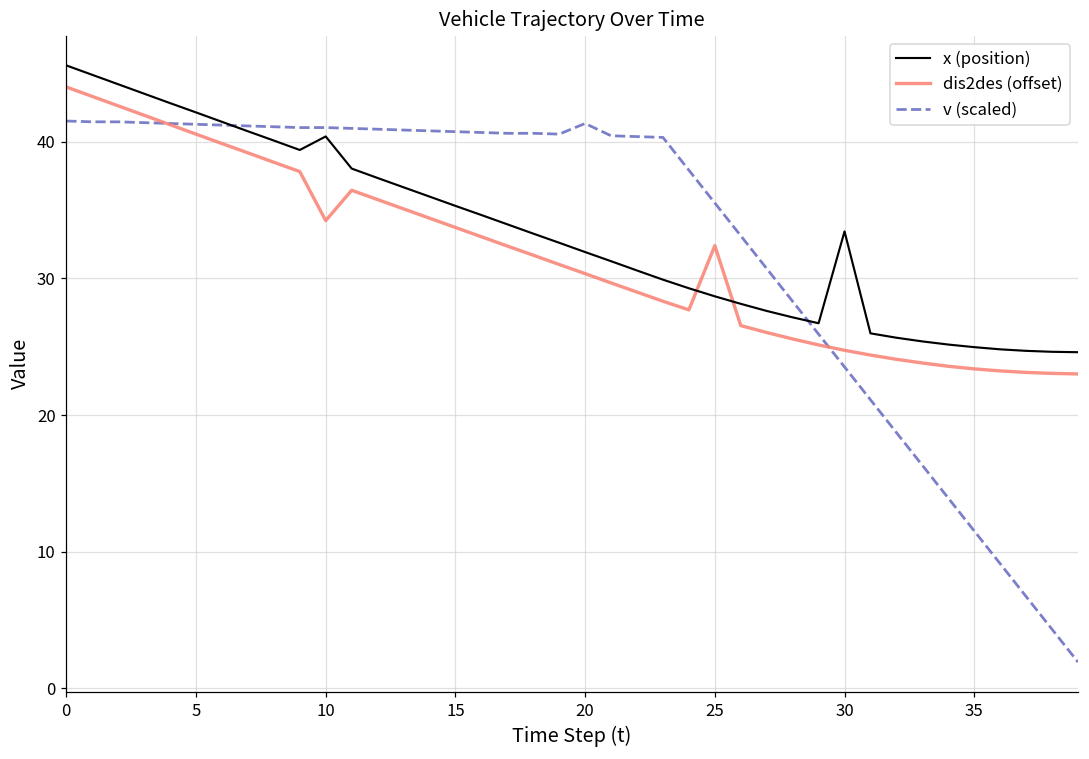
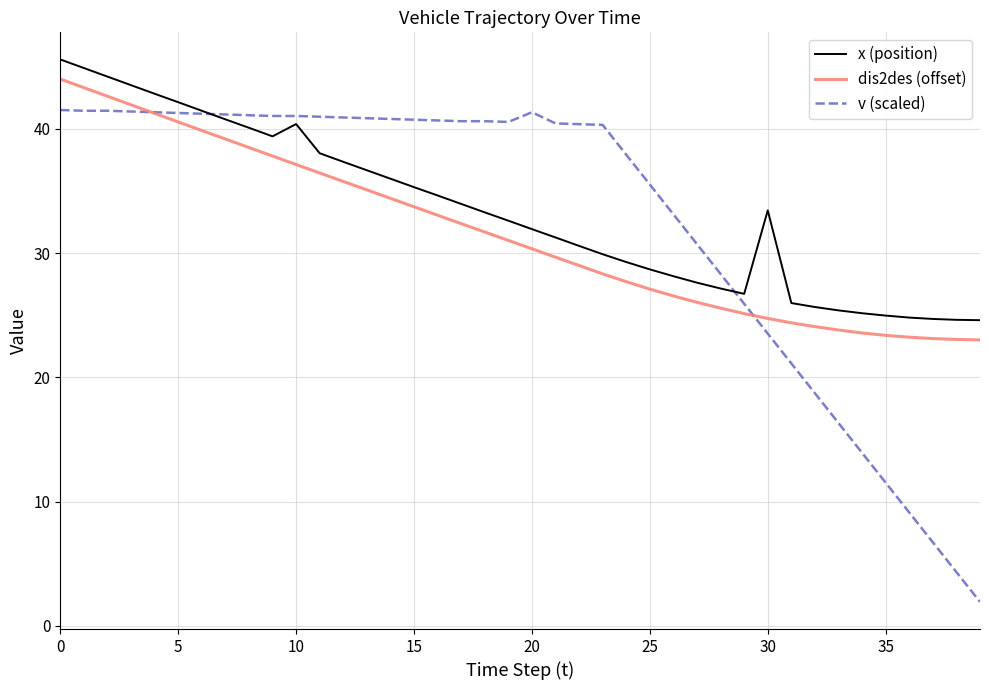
  {
    "x (position)": {
      "0": 45.6,
      "5": 42.2,
      "10": 40.4,
      "15": 35.3,
      "20": 31.9,
      "25": 28.7,
      "30": 33.4,
      "35": 25.0
    },
    "dis2des (offset)": {
      "0": 44.0,
      "5": 40.6,
-     "10": 34.2,
+     "10": 37.1,
      "15": 33.7,
      "20": 30.3,
-     "25": 32.4,
+     "25": 27.1,
      "30": 24.7,
      "35": 23.4
    },
    "v (scaled)": {
      "0": 41.5,
      "5": 41.3,
      "10": 41.0,
      "15": 40.7,
      "20": 41.3,
      "25": 35.5,
      "30": 23.5,
      "35": 11.5
    }
  }
